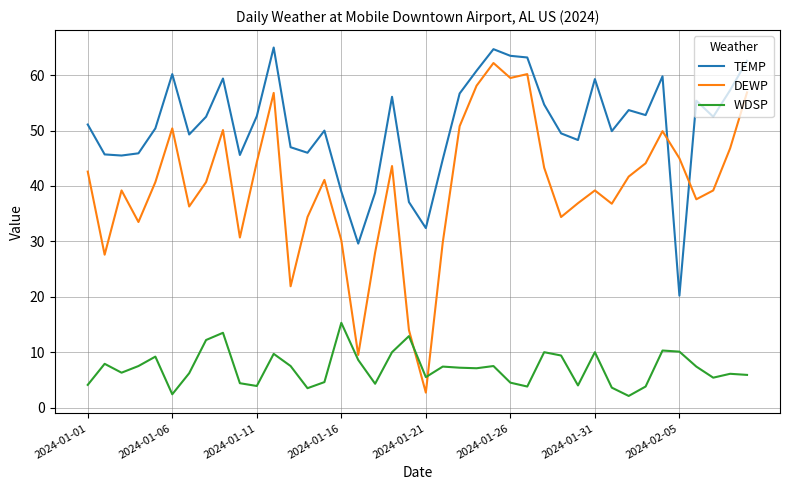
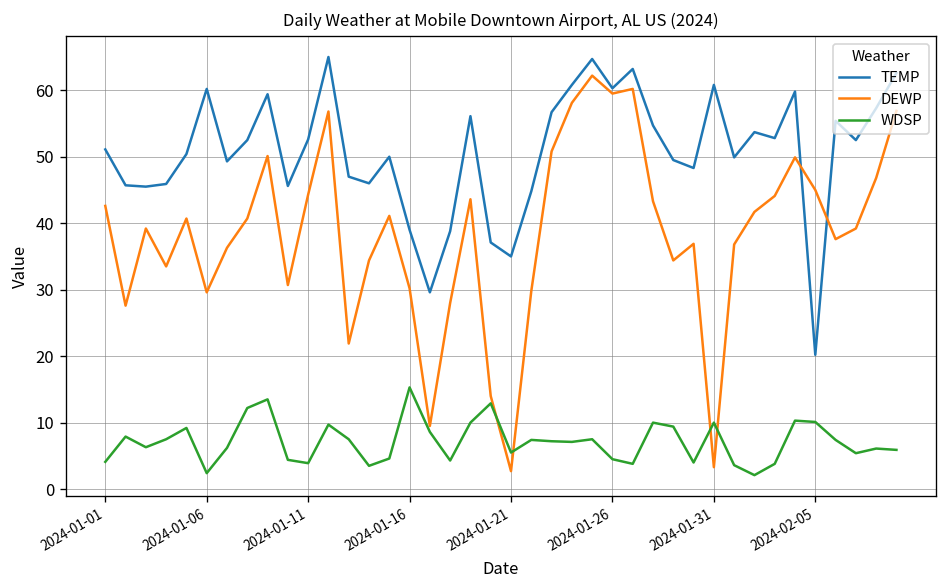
  {
    "TEMP": {
      "2024-01-01": 51,
      "2024-01-06": 60,
      "2024-01-11": 53,
      "2024-01-16": 39,
-     "2024-01-21": 32,
-     "2024-01-26": 64,
-     "2024-01-31": 59,
+     "2024-01-21": 35,
+     "2024-01-26": 60,
+     "2024-01-31": 61,
      "2024-02-05": 20
    },
    "DEWP": {
      "2024-01-01": 43,
-     "2024-01-06": 50,
+     "2024-01-06": 30,
      "2024-01-11": 44,
      "2024-01-16": 30,
      "2024-01-21": 3,
      "2024-01-26": 60,
-     "2024-01-31": 39,
+     "2024-01-31": 3,
      "2024-02-05": 45
    },
    "WDSP": {
      "2024-01-01": 4,
      "2024-01-06": 2,
      "2024-01-11": 4,
      "2024-01-16": 15,
      "2024-01-21": 6,
      "2024-01-26": 5,
      "2024-01-31": 10,
      "2024-02-05": 10
    }
  }
